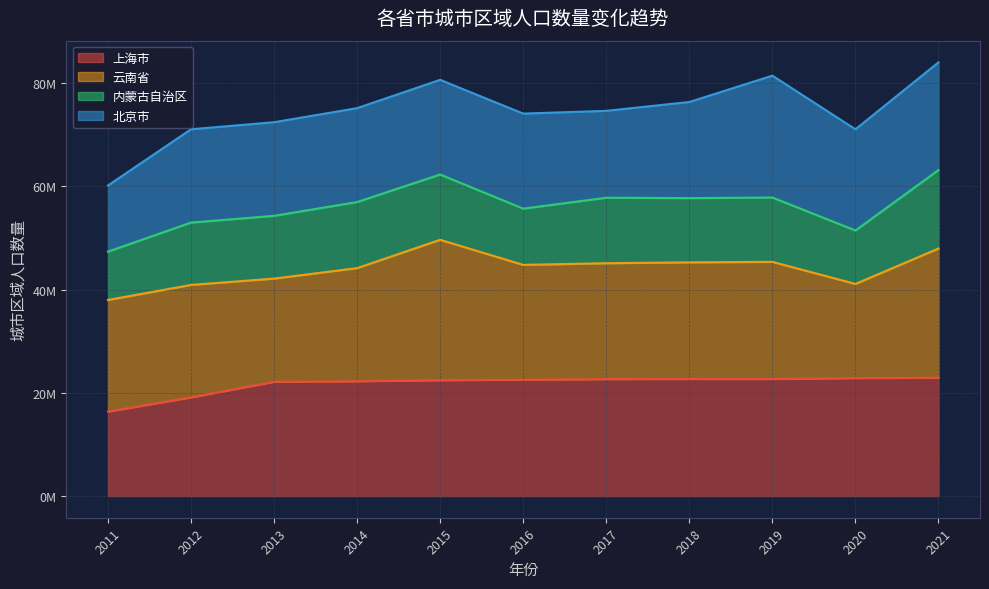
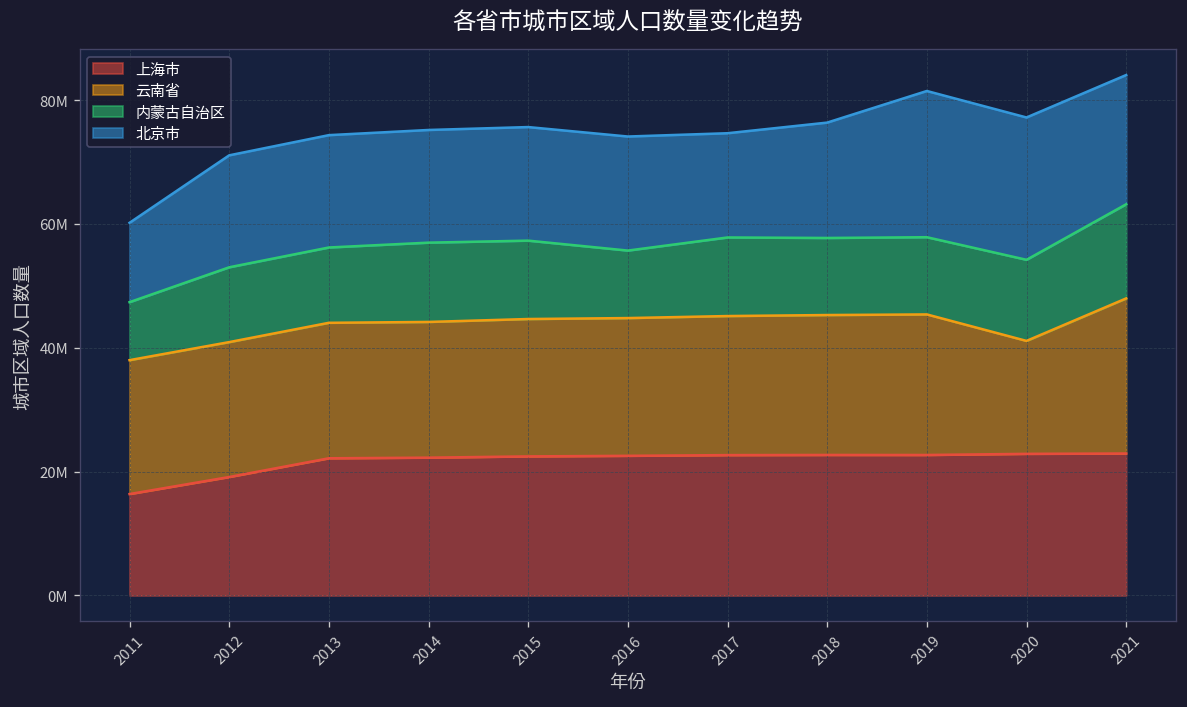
  {
    "上海市": {
      "2011": 16000000,
      "2012": 19000000,
      "2013": 22000000,
      "2014": 22000000,
      "2015": 22000000,
      "2016": 23000000,
      "2017": 23000000,
      "2018": 23000000,
      "2019": 23000000,
      "2020": 23000000,
      "2021": 23000000
    },
    "云南省": {
      "2011": 22000000,
      "2012": 22000000,
-     "2013": 20000000,
+     "2013": 22000000,
      "2014": 22000000,
-     "2015": 27000000,
+     "2015": 22000000,
      "2016": 22000000,
      "2017": 22000000,
      "2018": 23000000,
      "2019": 23000000,
      "2020": 18000000,
      "2021": 25000000
    },
    "内蒙古自治区": {
      "2011": 9000000,
      "2012": 12000000,
      "2013": 12000000,
      "2014": 13000000,
      "2015": 13000000,
      "2016": 11000000,
      "2017": 13000000,
      "2018": 12000000,
      "2019": 12000000,
-     "2020": 10000000,
+     "2020": 13000000,
      "2021": 15000000
    },
    "北京市": {
      "2011": 13000000,
      "2012": 18000000,
      "2013": 18000000,
      "2014": 18000000,
      "2015": 18000000,
      "2016": 18000000,
      "2017": 17000000,
      "2018": 19000000,
      "2019": 24000000,
-     "2020": 20000000,
+     "2020": 23000000,
      "2021": 21000000
    }
  }
